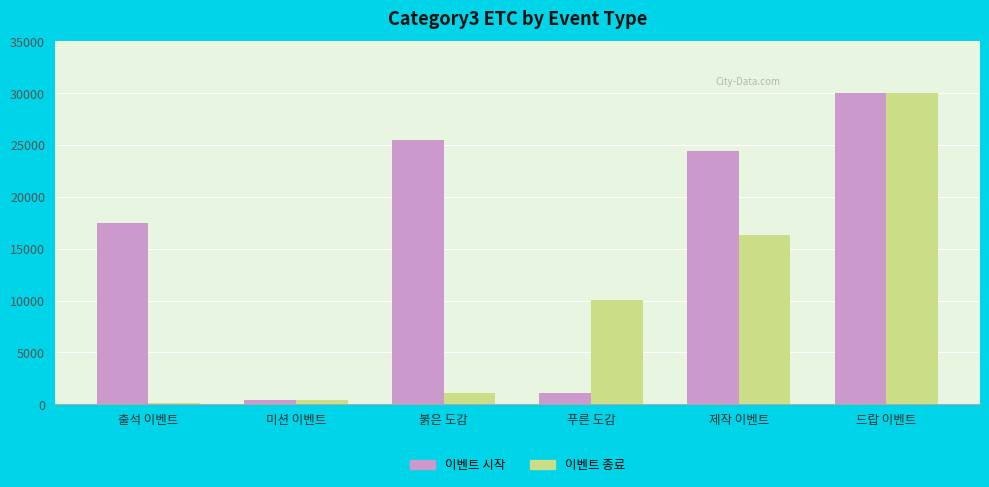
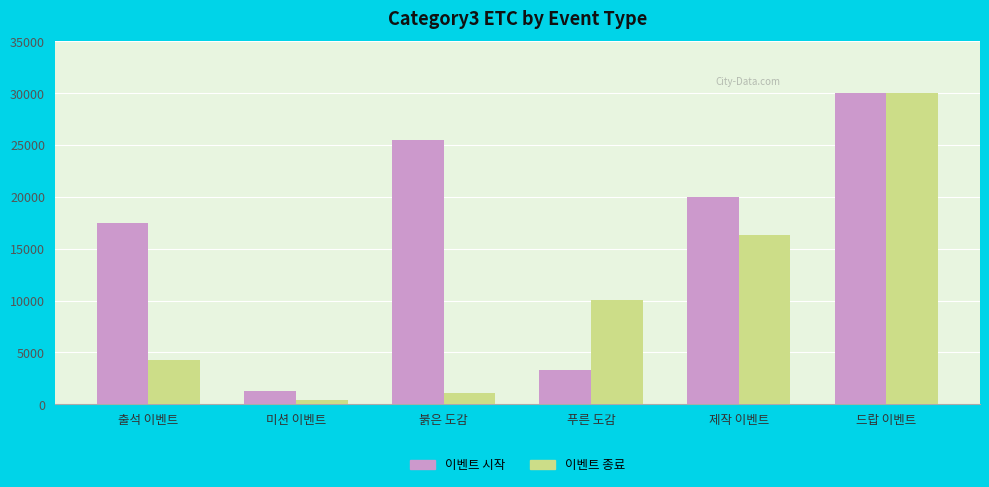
  {
    "이벤트 시작": {
      "출석 이벤트": 17500,
-     "미션 이벤트": 400,
+     "미션 이벤트": 1300,
      "붉은 도감": 25400,
-     "푸른 도감": 1100,
-     "제작 이벤트": 24500,
+     "푸른 도감": 3300,
+     "제작 이벤트": 20000,
      "드랍 이벤트": 30000
    },
    "이벤트 종료": {
-     "출석 이벤트": 200,
+     "출석 이벤트": 4300,
      "미션 이벤트": 400,
      "붉은 도감": 1100,
      "푸른 도감": 10000,
      "제작 이벤트": 16300,
      "드랍 이벤트": 30000
    }
  }
